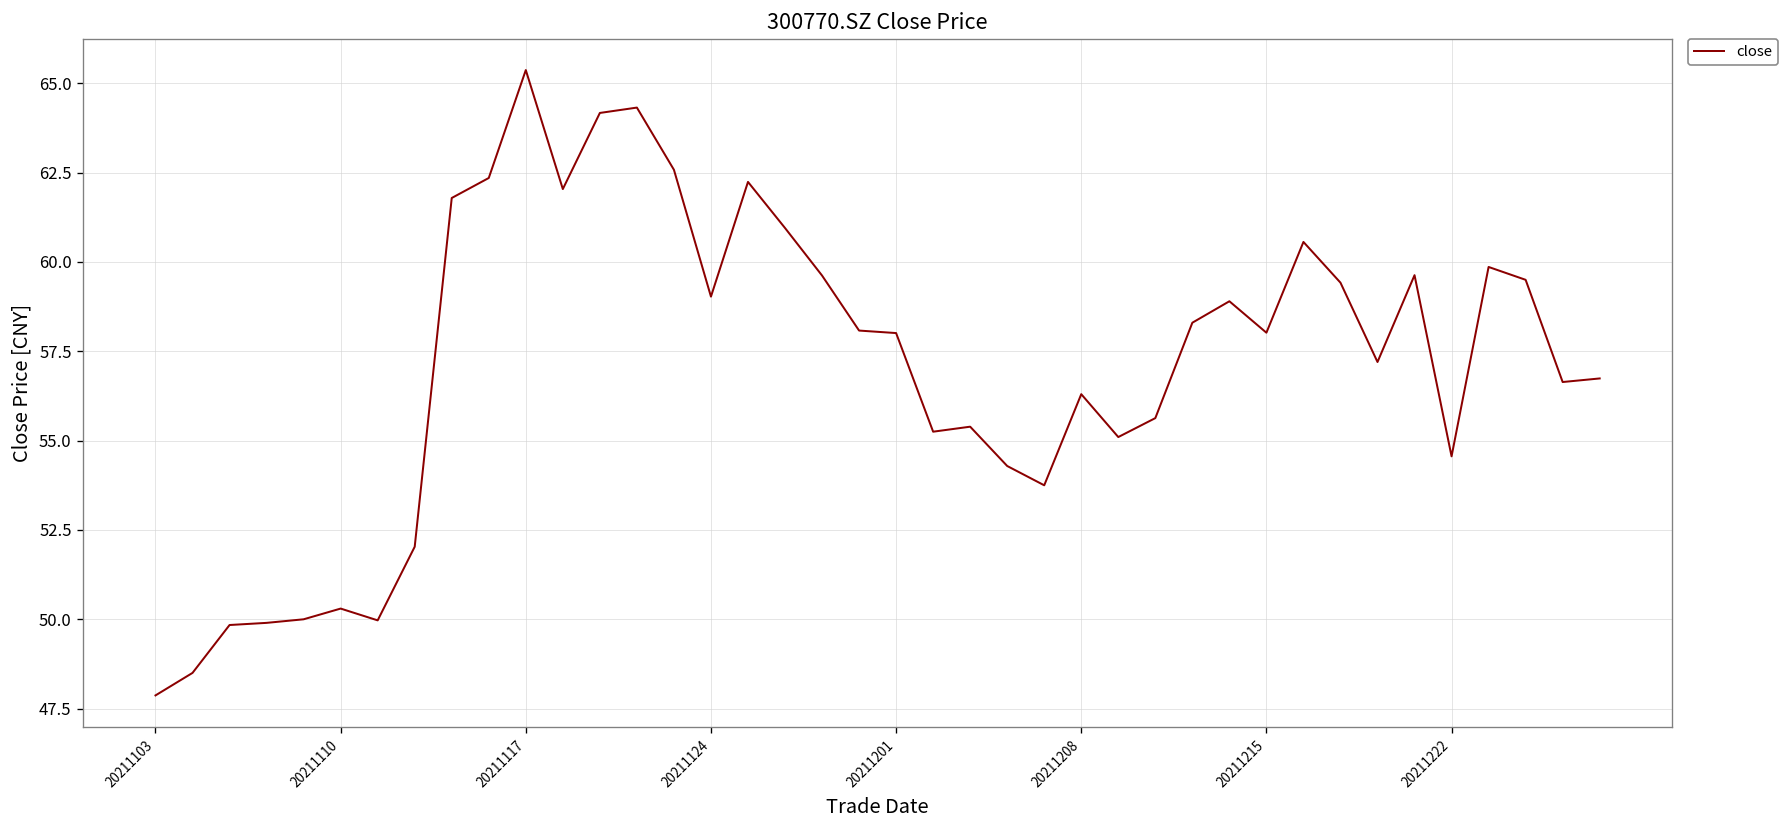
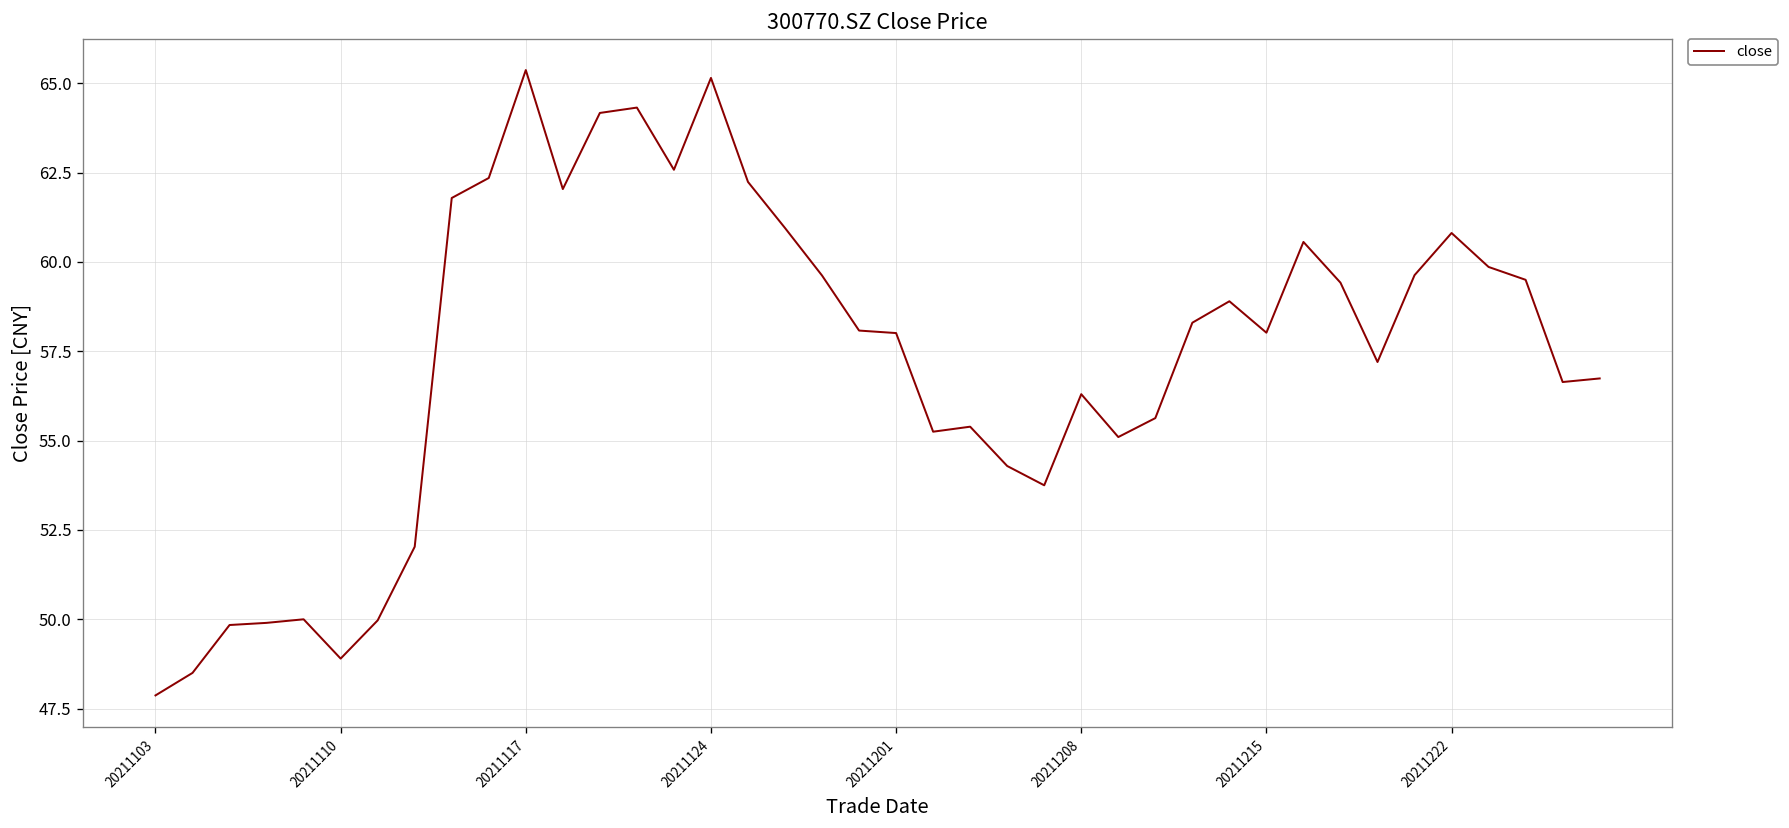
  {
    "20211103": 47.9,
-   "20211110": 50.3,
+   "20211110": 48.9,
    "20211117": 65.4,
-   "20211124": 59.0,
+   "20211124": 65.2,
    "20211201": 58.0,
    "20211208": 56.3,
    "20211215": 58.0,
-   "20211222": 54.6
+   "20211222": 60.8
  }
